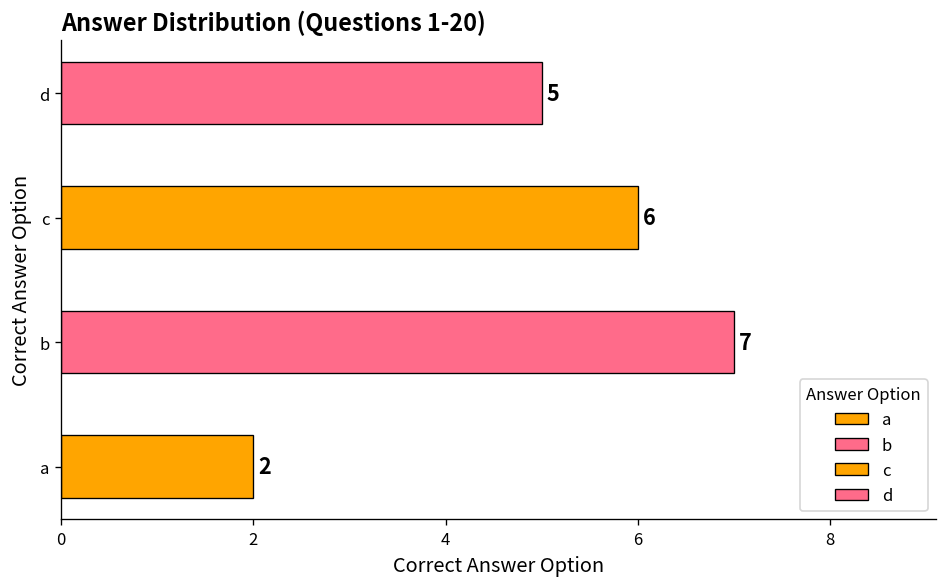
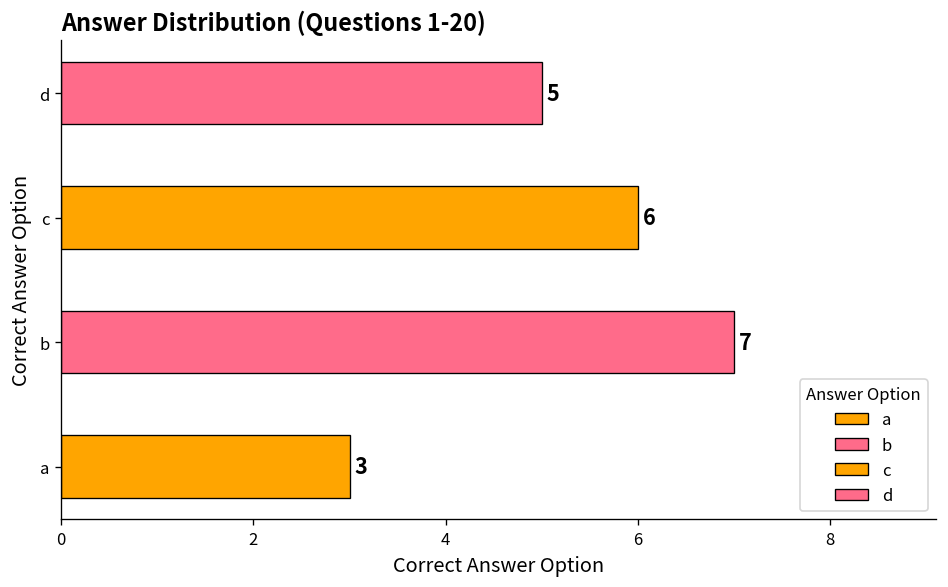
  {
    "d": 5,
    "c": 6,
    "b": 7,
-   "a": 2
+   "a": 3
  }
